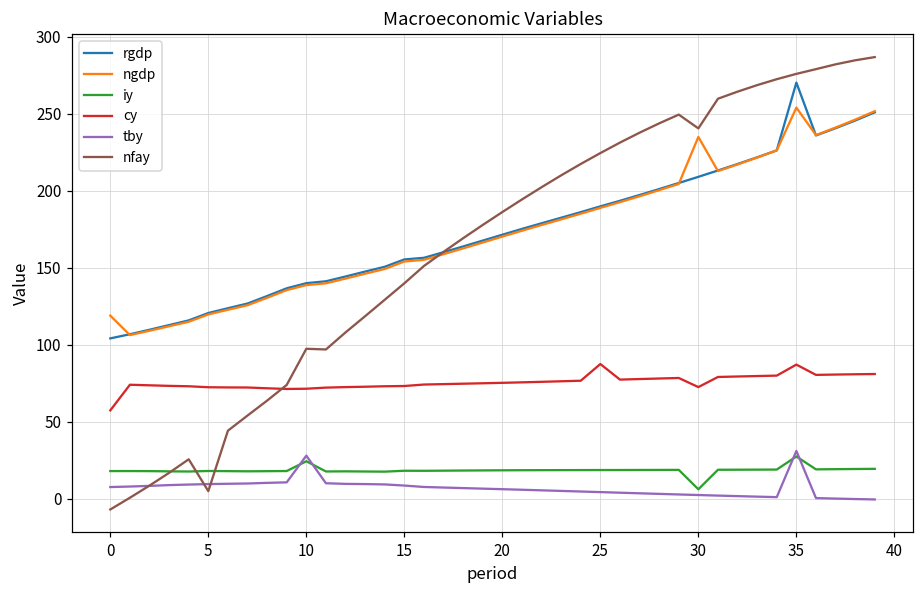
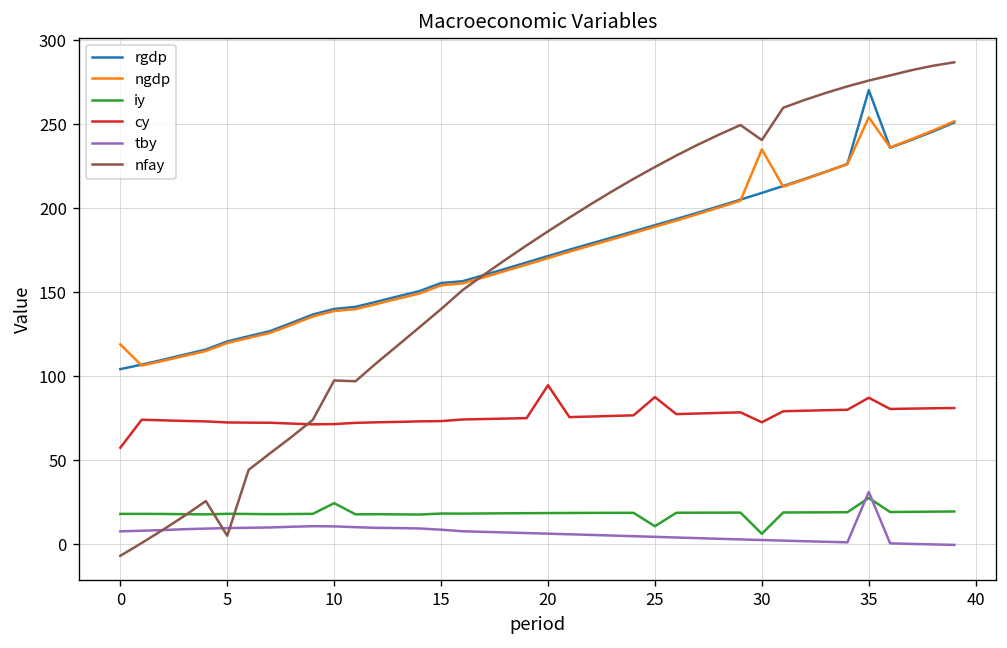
  {
    "rgdp": {
      "0": 104,
      "30": 209,
      "35": 270
    },
    "ngdp": {
      "0": 119,
      "30": 235,
      "35": 254
    },
    "iy": {
      "0": 18,
      "5": 18,
      "10": 24,
      "15": 18,
      "20": 18,
-     "25": 19,
+     "25": 11,
      "30": 6,
      "35": 27
    },
    "cy": {
      "0": 57,
      "5": 72,
      "10": 71,
      "15": 73,
-     "20": 75,
+     "20": 95,
      "25": 87,
      "30": 73,
      "35": 87
    },
    "tby": {
      "0": 8,
      "5": 10,
-     "10": 28,
+     "10": 11,
      "15": 9,
      "20": 6,
      "25": 4,
      "30": 2,
      "35": 31
    },
    "nfay": {
      "0": -7,
      "5": 5,
      "10": 97,
      "15": 140,
      "20": 186,
      "25": 224,
      "30": 240,
      "35": 276
    }
  }
